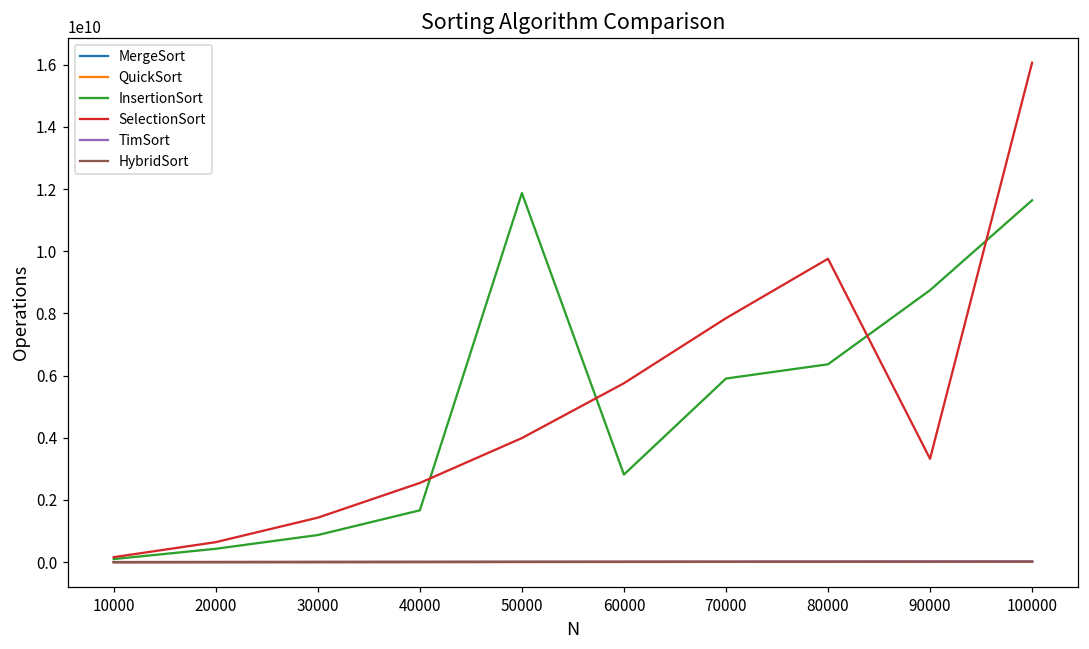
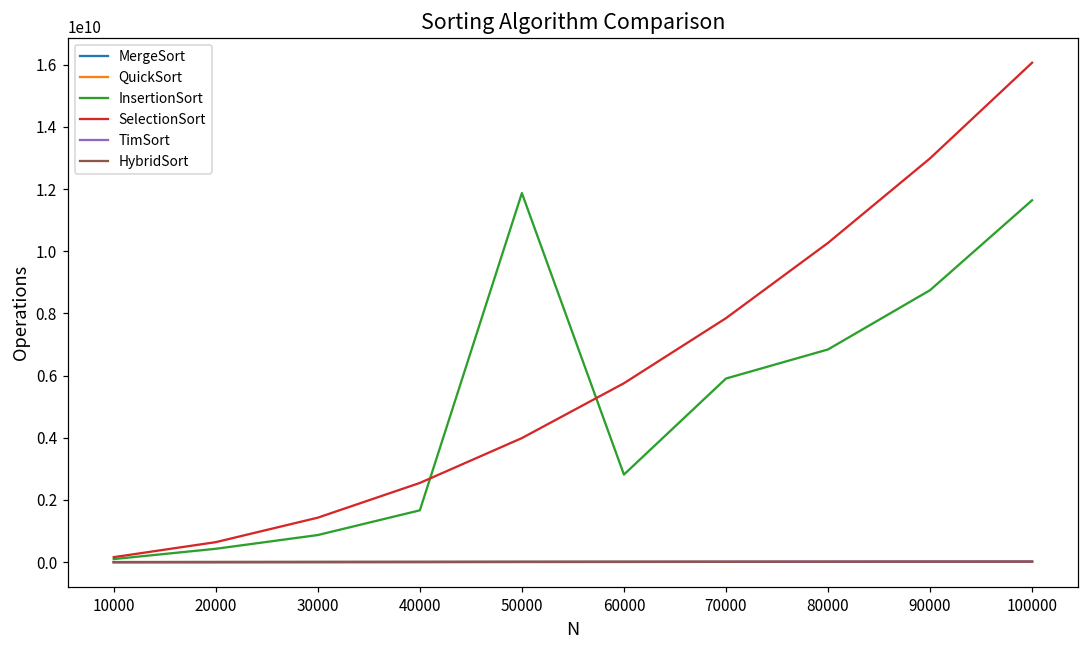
  {
    "InsertionSort": {
      "20000": 400000000,
      "30000": 900000000,
      "40000": 1700000000,
      "50000": 11900000000,
      "60000": 2800000000,
      "70000": 5900000000,
-     "80000": 6400000000,
+     "80000": 6800000000,
      "90000": 8700000000,
      "100000": 11600000000
    },
    "SelectionSort": {
      "20000": 600000000,
      "30000": 1400000000,
      "40000": 2500000000,
      "50000": 4000000000,
      "60000": 5800000000,
      "70000": 7800000000,
-     "80000": 9800000000,
-     "90000": 3300000000,
+     "80000": 10300000000,
+     "90000": 13000000000,
      "100000": 16100000000
    }
  }
